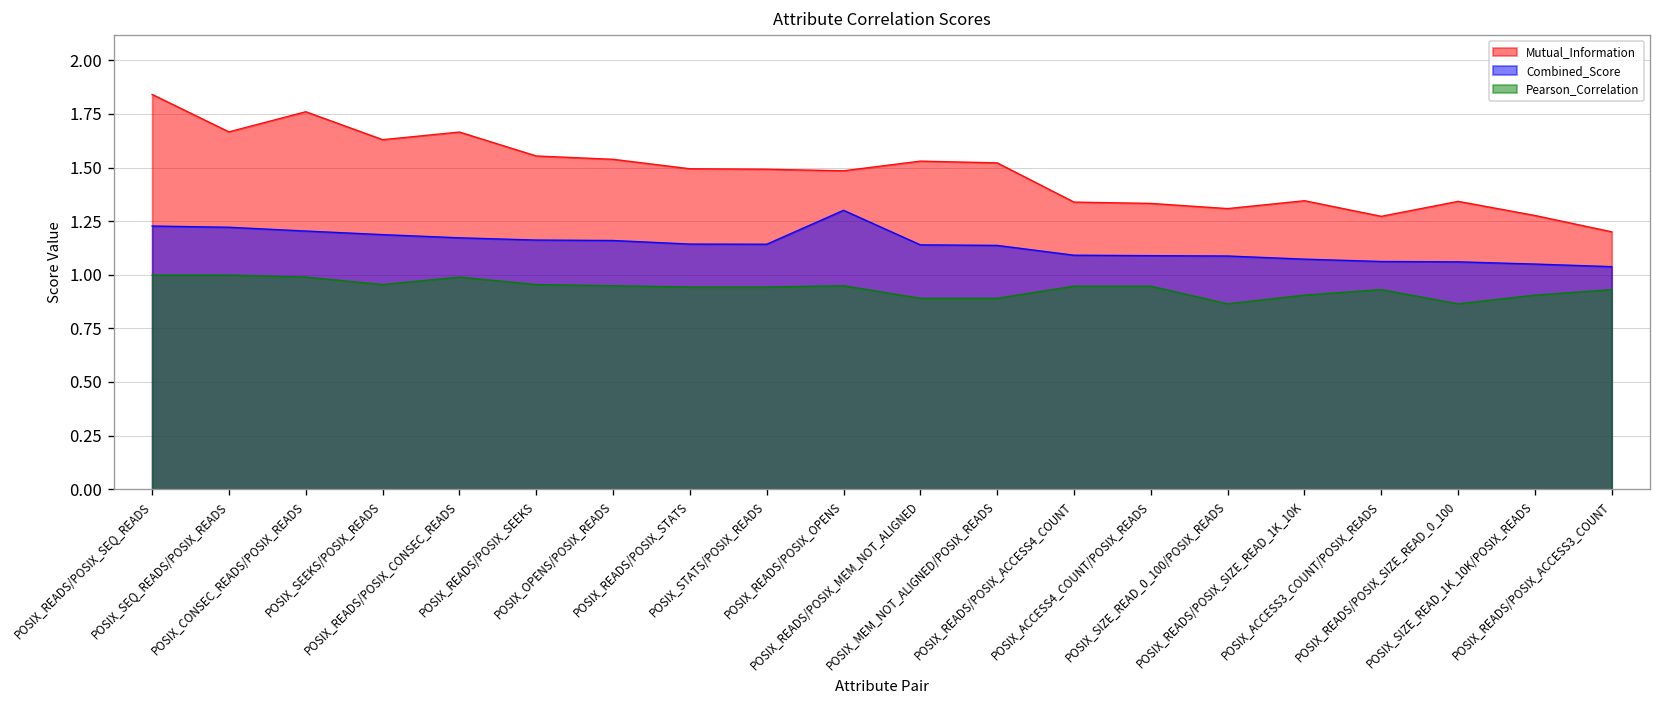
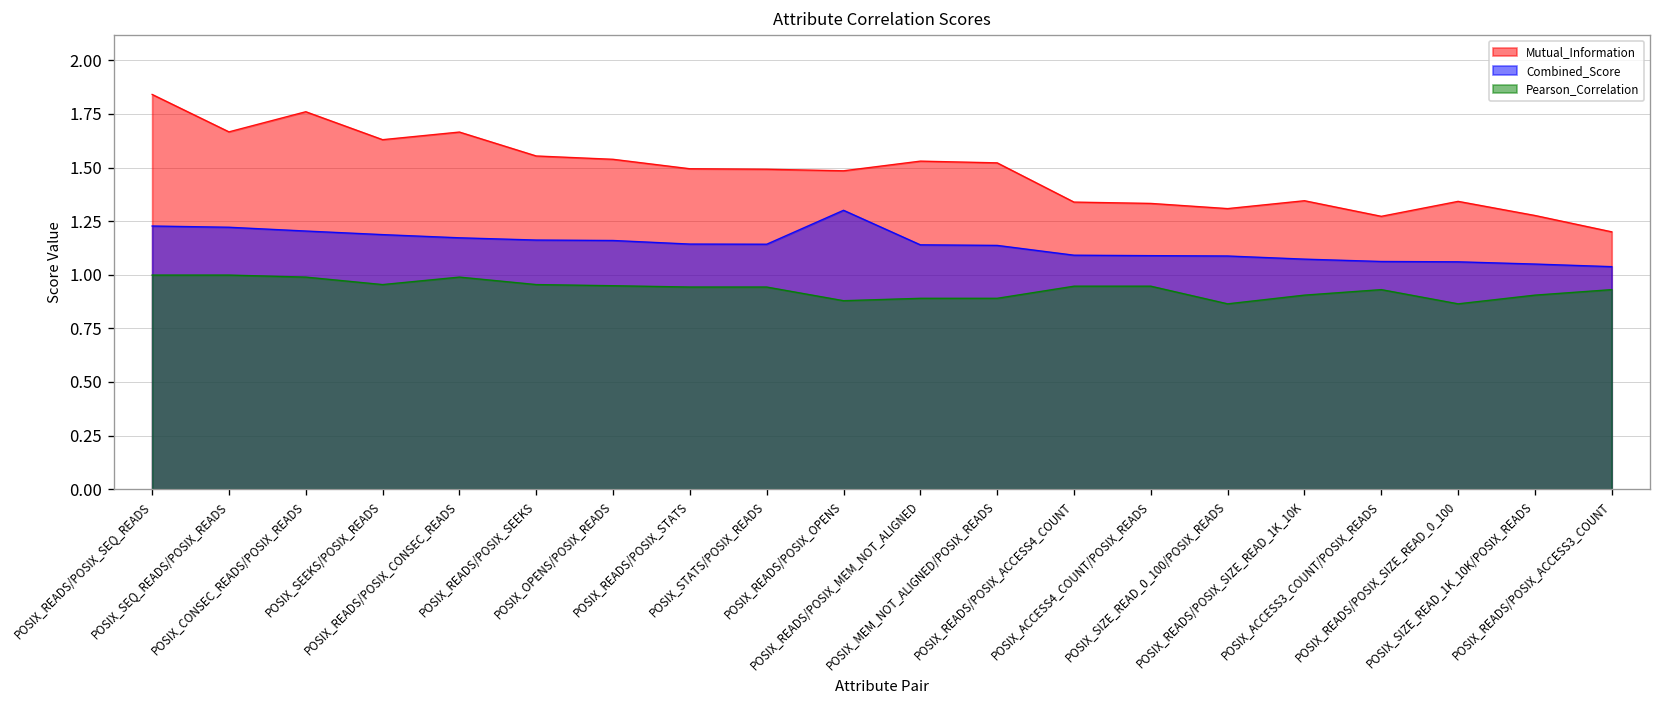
  {
    "Mutual_Information": {
      "POSIX_READS/POSIX_SEQ_READS": 1.84,
      "POSIX_SEQ_READS/POSIX_READS": 1.67,
      "POSIX_CONSEC_READS/POSIX_READS": 1.76,
      "POSIX_SEEKS/POSIX_READS": 1.63,
      "POSIX_READS/POSIX_CONSEC_READS": 1.67,
      "POSIX_READS/POSIX_SEEKS": 1.55,
      "POSIX_OPENS/POSIX_READS": 1.54,
      "POSIX_READS/POSIX_STATS": 1.49,
      "POSIX_STATS/POSIX_READS": 1.49,
      "POSIX_READS/POSIX_OPENS": 1.49,
      "POSIX_READS/POSIX_MEM_NOT_ALIGNED": 1.53,
      "POSIX_MEM_NOT_ALIGNED/POSIX_READS": 1.52,
      "POSIX_READS/POSIX_ACCESS4_COUNT": 1.34,
      "POSIX_ACCESS4_COUNT/POSIX_READS": 1.33,
      "POSIX_SIZE_READ_0_100/POSIX_READS": 1.31,
      "POSIX_READS/POSIX_SIZE_READ_1K_10K": 1.35,
      "POSIX_ACCESS3_COUNT/POSIX_READS": 1.27,
      "POSIX_READS/POSIX_SIZE_READ_0_100": 1.34,
      "POSIX_SIZE_READ_1K_10K/POSIX_READS": 1.28,
      "POSIX_READS/POSIX_ACCESS3_COUNT": 1.20
    },
    "Combined_Score": {
      "POSIX_READS/POSIX_SEQ_READS": 1.23,
      "POSIX_SEQ_READS/POSIX_READS": 1.22,
      "POSIX_CONSEC_READS/POSIX_READS": 1.20,
      "POSIX_SEEKS/POSIX_READS": 1.19,
      "POSIX_READS/POSIX_CONSEC_READS": 1.17,
      "POSIX_READS/POSIX_SEEKS": 1.16,
      "POSIX_OPENS/POSIX_READS": 1.16,
      "POSIX_READS/POSIX_STATS": 1.14,
      "POSIX_STATS/POSIX_READS": 1.14,
      "POSIX_READS/POSIX_OPENS": 1.30,
      "POSIX_READS/POSIX_MEM_NOT_ALIGNED": 1.14,
      "POSIX_MEM_NOT_ALIGNED/POSIX_READS": 1.14,
      "POSIX_READS/POSIX_ACCESS4_COUNT": 1.09,
      "POSIX_ACCESS4_COUNT/POSIX_READS": 1.09,
      "POSIX_SIZE_READ_0_100/POSIX_READS": 1.09,
      "POSIX_READS/POSIX_SIZE_READ_1K_10K": 1.07,
      "POSIX_ACCESS3_COUNT/POSIX_READS": 1.06,
      "POSIX_READS/POSIX_SIZE_READ_0_100": 1.06,
      "POSIX_SIZE_READ_1K_10K/POSIX_READS": 1.05,
      "POSIX_READS/POSIX_ACCESS3_COUNT": 1.04
    },
    "Pearson_Correlation": {
      "POSIX_READS/POSIX_SEQ_READS": 1.00,
      "POSIX_SEQ_READS/POSIX_READS": 1.00,
      "POSIX_CONSEC_READS/POSIX_READS": 0.99,
      "POSIX_SEEKS/POSIX_READS": 0.95,
      "POSIX_READS/POSIX_CONSEC_READS": 0.99,
      "POSIX_READS/POSIX_SEEKS": 0.95,
      "POSIX_OPENS/POSIX_READS": 0.95,
      "POSIX_READS/POSIX_STATS": 0.94,
      "POSIX_STATS/POSIX_READS": 0.94,
-     "POSIX_READS/POSIX_OPENS": 0.95,
+     "POSIX_READS/POSIX_OPENS": 0.88,
      "POSIX_READS/POSIX_MEM_NOT_ALIGNED": 0.89,
      "POSIX_MEM_NOT_ALIGNED/POSIX_READS": 0.89,
      "POSIX_READS/POSIX_ACCESS4_COUNT": 0.95,
      "POSIX_ACCESS4_COUNT/POSIX_READS": 0.95,
      "POSIX_SIZE_READ_0_100/POSIX_READS": 0.86,
      "POSIX_READS/POSIX_SIZE_READ_1K_10K": 0.91,
      "POSIX_ACCESS3_COUNT/POSIX_READS": 0.93,
      "POSIX_READS/POSIX_SIZE_READ_0_100": 0.86,
      "POSIX_SIZE_READ_1K_10K/POSIX_READS": 0.91,
      "POSIX_READS/POSIX_ACCESS3_COUNT": 0.93
    }
  }
